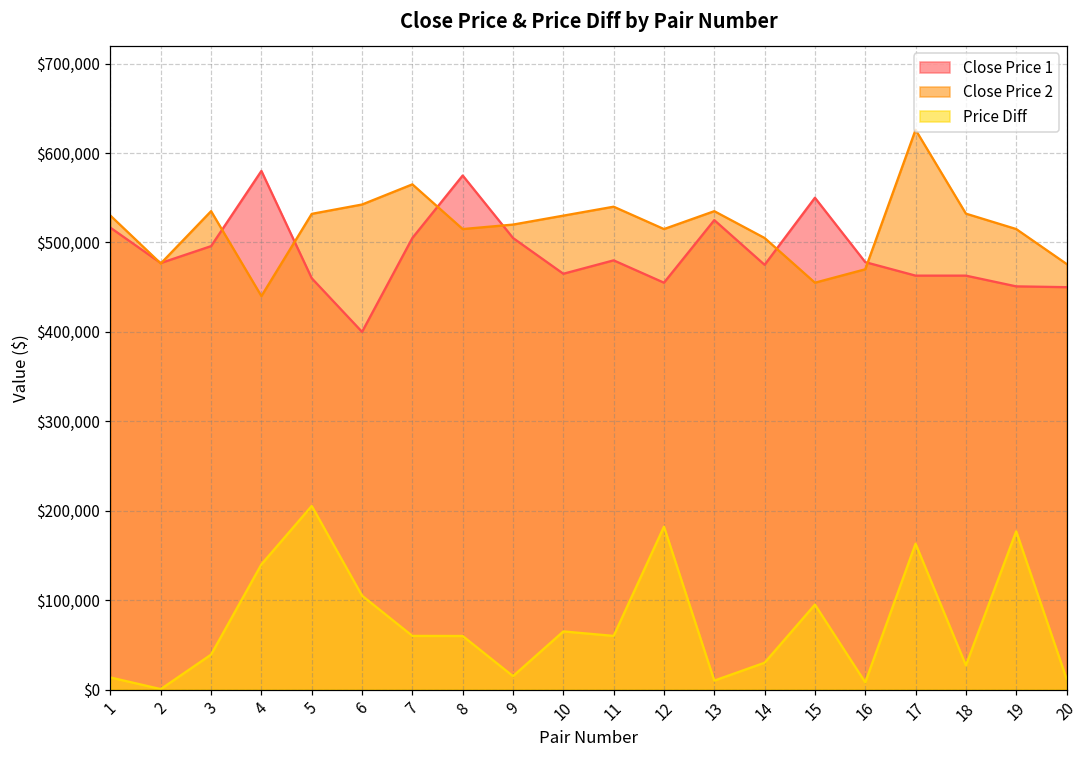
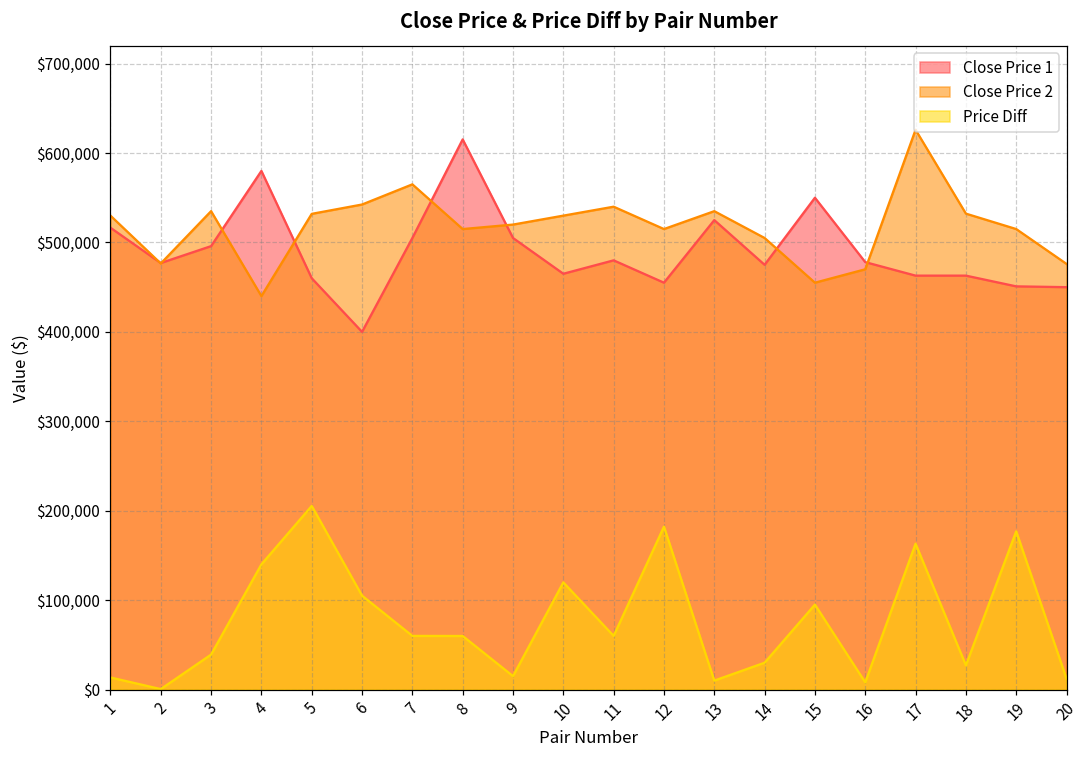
  {
    "Close Price 1": {
      "1": "$520,000",
      "3": "$500,000",
      "4": "$580,000",
      "5": "$460,000",
      "6": "$400,000",
      "7": "$510,000",
-     "8": "$570,000",
+     "8": "$620,000",
      "9": "$510,000",
      "10": "$470,000",
      "11": "$480,000",
      "12": "$460,000",
      "13": "$530,000",
      "14": "$480,000",
      "15": "$550,000",
      "16": "$480,000",
      "17": "$460,000",
      "18": "$460,000",
      "19": "$450,000",
      "20": "$450,000"
    },
    "Close Price 2": {
      "1": "$530,000",
      "3": "$540,000",
      "4": "$440,000",
      "5": "$530,000",
      "6": "$540,000",
      "7": "$570,000",
      "8": "$520,000",
      "9": "$520,000",
      "10": "$530,000",
      "11": "$540,000",
      "12": "$520,000",
      "13": "$540,000",
      "14": "$510,000",
      "15": "$460,000",
      "16": "$470,000",
      "17": "$630,000",
      "18": "$530,000",
      "19": "$520,000",
      "20": "$480,000"
    },
    "Price Diff": {
      "1": "$10,000",
      "2": "$0",
      "3": "$40,000",
      "4": "$140,000",
      "5": "$210,000",
      "6": "$110,000",
      "7": "$60,000",
      "8": "$60,000",
      "9": "$20,000",
-     "10": "$70,000",
+     "10": "$120,000",
      "11": "$60,000",
      "12": "$180,000",
      "13": "$10,000",
      "14": "$30,000",
      "15": "$100,000",
      "16": "$10,000",
      "17": "$160,000",
      "18": "$30,000",
      "19": "$180,000",
      "20": "$10,000"
    }
  }
